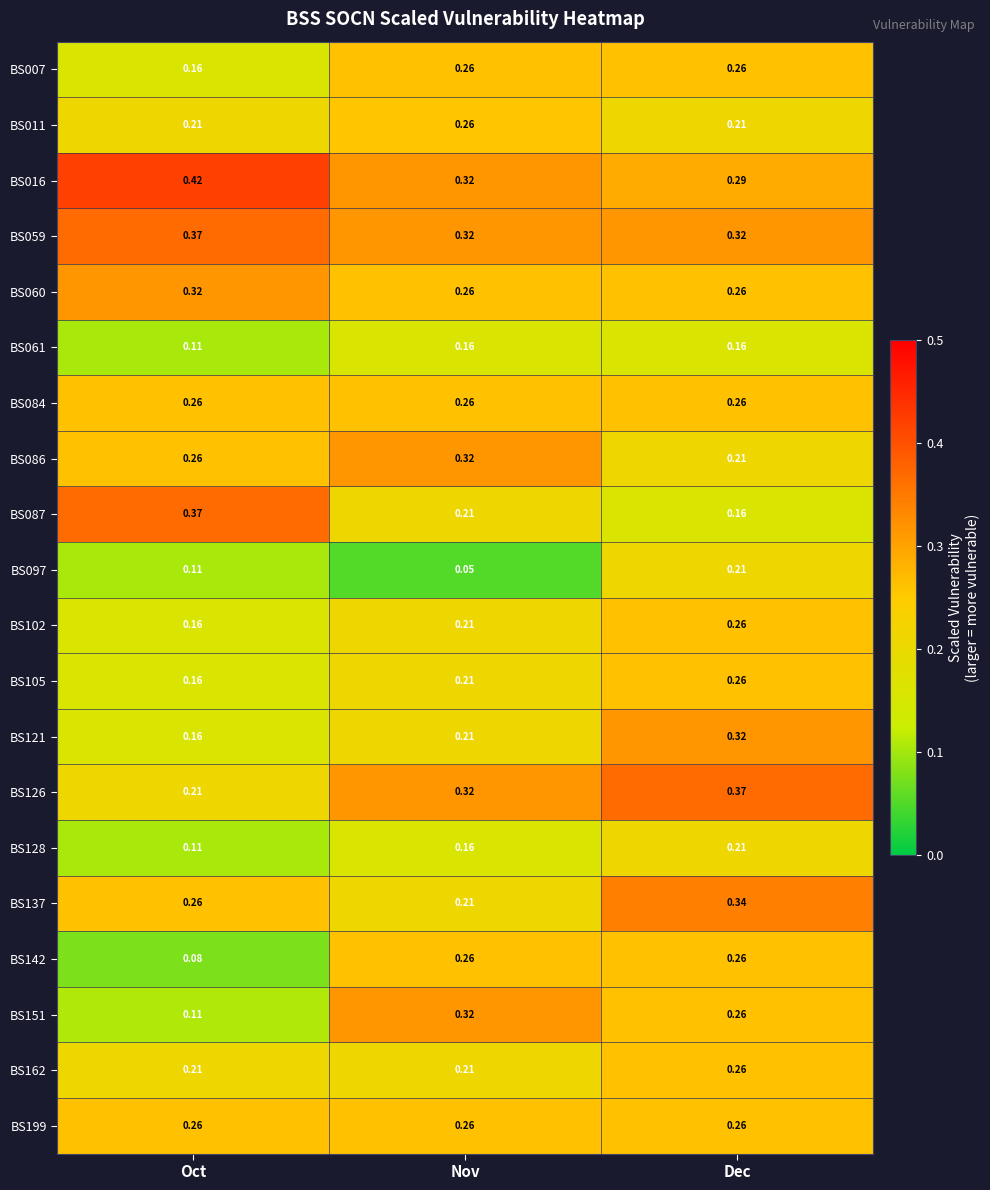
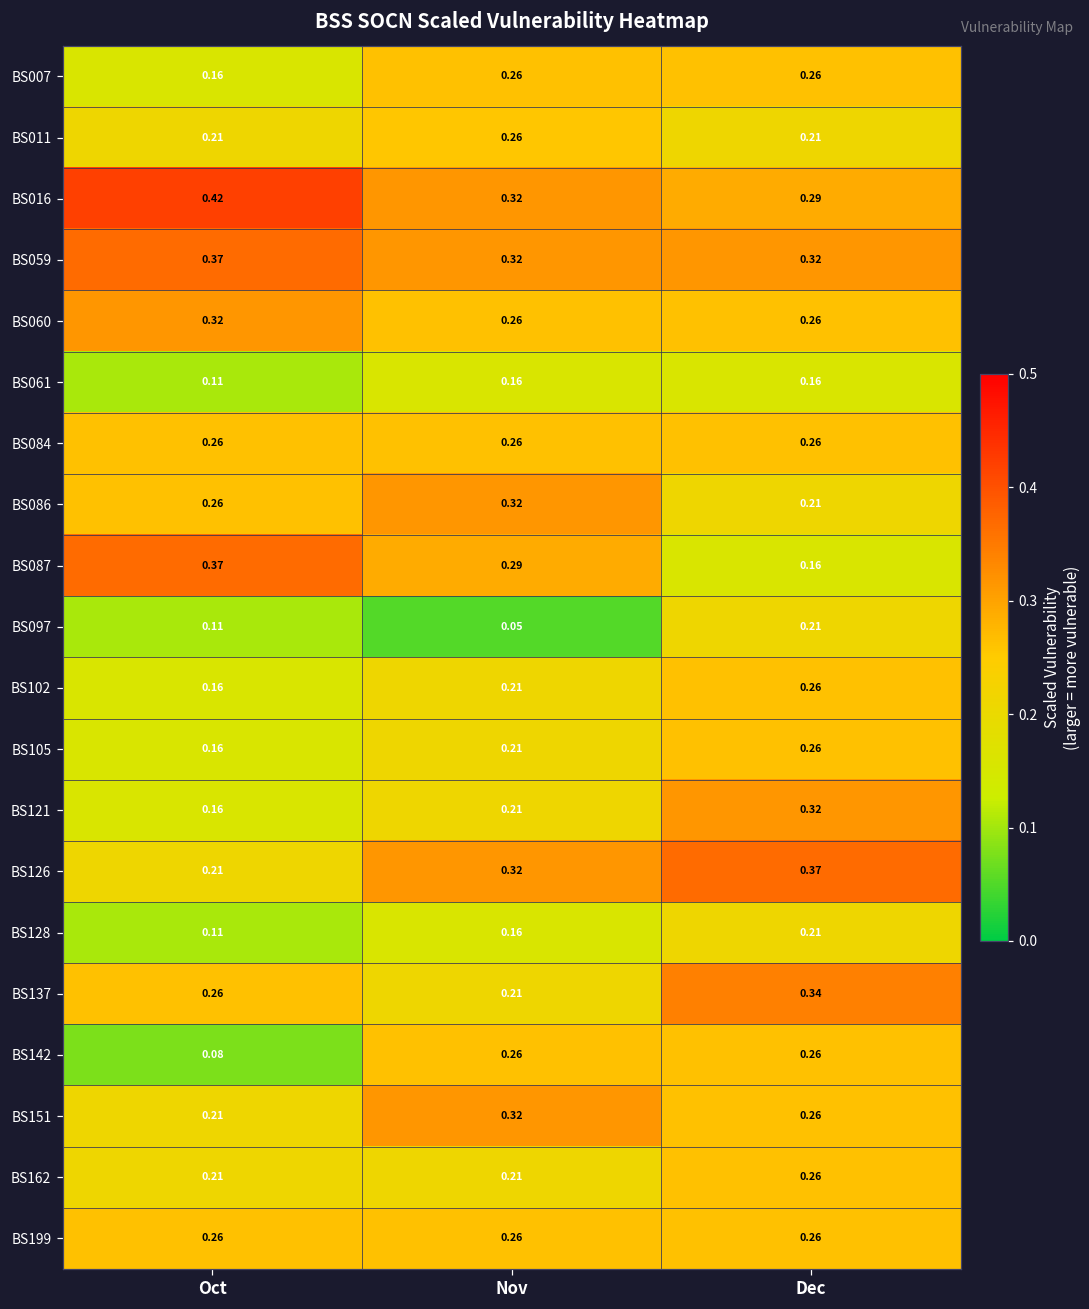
  {
    "BS007": {
      "Oct": 0.16,
      "Nov": 0.26,
      "Dec": 0.26
    },
    "BS011": {
      "Oct": 0.21,
      "Nov": 0.26,
      "Dec": 0.21
    },
    "BS016": {
      "Oct": 0.42,
      "Nov": 0.32,
      "Dec": 0.29
    },
    "BS059": {
      "Oct": 0.37,
      "Nov": 0.32,
      "Dec": 0.32
    },
    "BS060": {
      "Oct": 0.32,
      "Nov": 0.26,
      "Dec": 0.26
    },
    "BS061": {
      "Oct": 0.11,
      "Nov": 0.16,
      "Dec": 0.16
    },
    "BS084": {
      "Oct": 0.26,
      "Nov": 0.26,
      "Dec": 0.26
    },
    "BS086": {
      "Oct": 0.26,
      "Nov": 0.32,
      "Dec": 0.21
    },
    "BS087": {
      "Oct": 0.37,
-     "Nov": 0.21,
+     "Nov": 0.29,
      "Dec": 0.16
    },
    "BS097": {
      "Oct": 0.11,
      "Nov": 0.05,
      "Dec": 0.21
    },
    "BS102": {
      "Oct": 0.16,
      "Nov": 0.21,
      "Dec": 0.26
    },
    "BS105": {
      "Oct": 0.16,
      "Nov": 0.21,
      "Dec": 0.26
    },
    "BS121": {
      "Oct": 0.16,
      "Nov": 0.21,
      "Dec": 0.32
    },
    "BS126": {
      "Oct": 0.21,
      "Nov": 0.32,
      "Dec": 0.37
    },
    "BS128": {
      "Oct": 0.11,
      "Nov": 0.16,
      "Dec": 0.21
    },
    "BS137": {
      "Oct": 0.26,
      "Nov": 0.21,
      "Dec": 0.34
    },
    "BS142": {
      "Oct": 0.08,
      "Nov": 0.26,
      "Dec": 0.26
    },
    "BS151": {
-     "Oct": 0.11,
+     "Oct": 0.21,
      "Nov": 0.32,
      "Dec": 0.26
    },
    "BS162": {
      "Oct": 0.21,
      "Nov": 0.21,
      "Dec": 0.26
    },
    "BS199": {
      "Oct": 0.26,
      "Nov": 0.26,
      "Dec": 0.26
    }
  }
